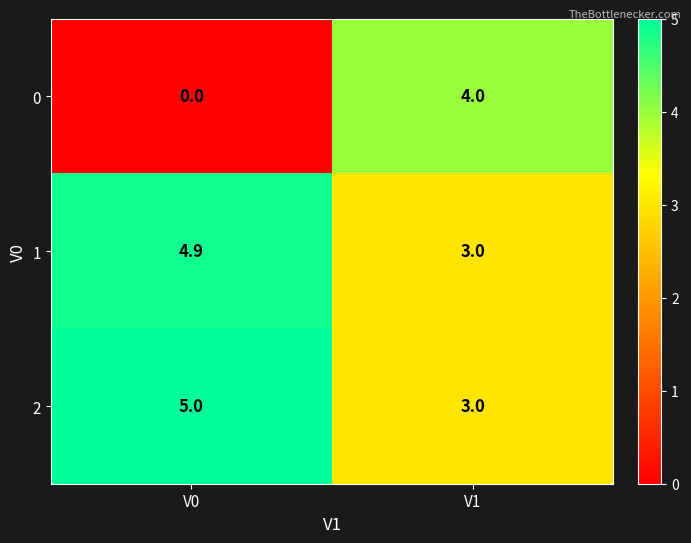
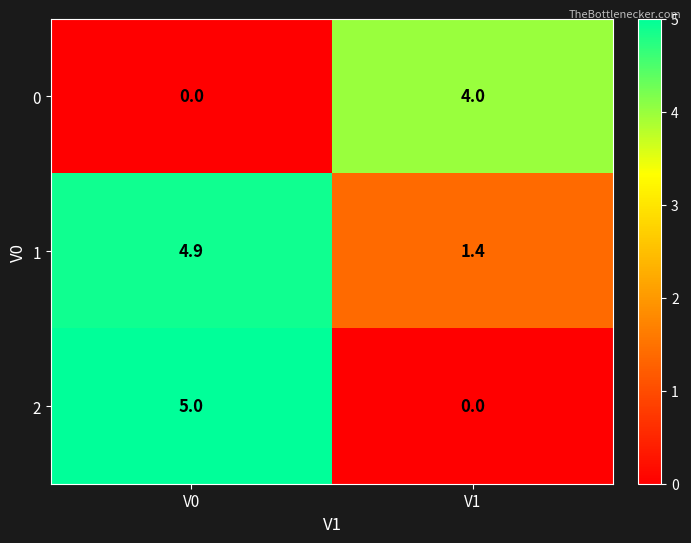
  {
    "0": {
      "V0": 0.0,
      "V1": 4.0
    },
    "1": {
      "V0": 4.9,
-     "V1": 3.0
+     "V1": 1.4
    },
    "2": {
      "V0": 5.0,
-     "V1": 3.0
+     "V1": 0.0
    }
  }
